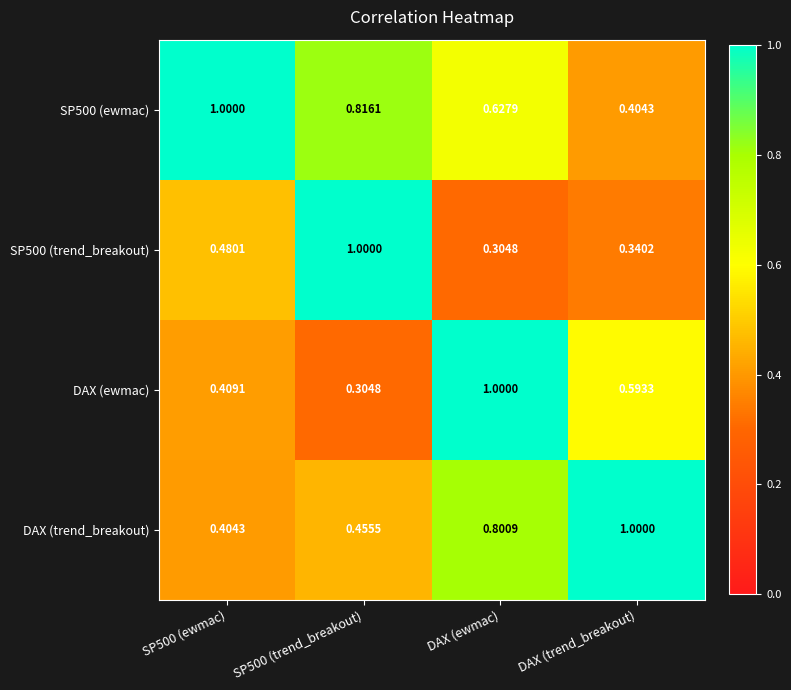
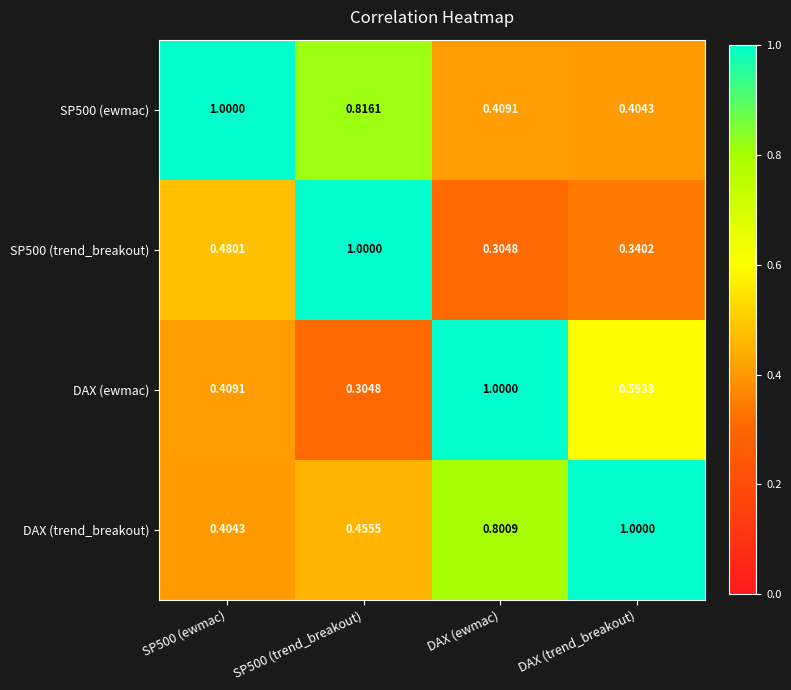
  {
    "SP500 (ewmac)": {
      "SP500 (ewmac)": 1.0000,
      "SP500 (trend_breakout)": 0.8161,
-     "DAX (ewmac)": 0.6279,
+     "DAX (ewmac)": 0.4091,
      "DAX (trend_breakout)": 0.4043
    },
    "SP500 (trend_breakout)": {
      "SP500 (ewmac)": 0.4801,
      "SP500 (trend_breakout)": 1.0000,
      "DAX (ewmac)": 0.3048,
      "DAX (trend_breakout)": 0.3402
    },
    "DAX (ewmac)": {
      "SP500 (ewmac)": 0.4091,
      "SP500 (trend_breakout)": 0.3048,
      "DAX (ewmac)": 1.0000,
      "DAX (trend_breakout)": 0.5933
    },
    "DAX (trend_breakout)": {
      "SP500 (ewmac)": 0.4043,
      "SP500 (trend_breakout)": 0.4555,
      "DAX (ewmac)": 0.8009,
      "DAX (trend_breakout)": 1.0000
    }
  }
